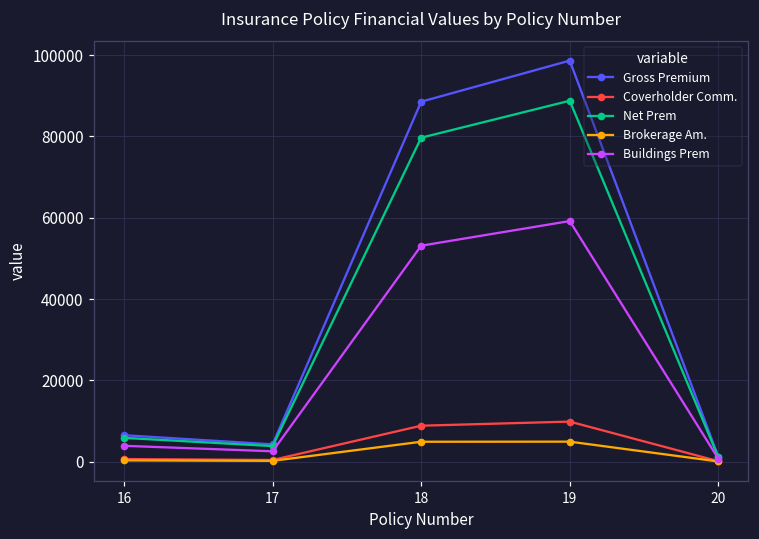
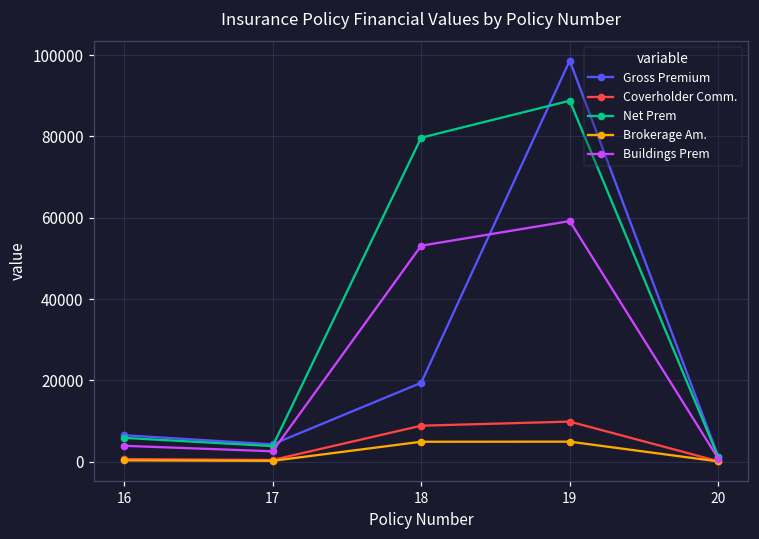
  {
    "Gross Premium": {
-     "18": 89000,
+     "18": 19000,
      "19": 99000
    },
    "Coverholder Comm.": {
      "18": 9000,
      "19": 10000
    },
    "Net Prem": {
      "18": 80000,
      "19": 89000
    },
    "Brokerage Am.": {
      "18": 5000,
      "19": 5000
    },
    "Buildings Prem": {
      "16": 4000,
      "17": 3000,
      "18": 53000,
      "19": 59000
    }
  }
